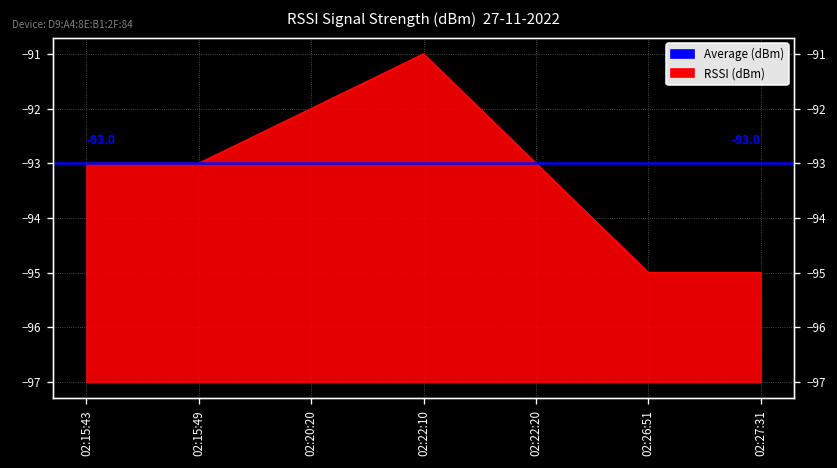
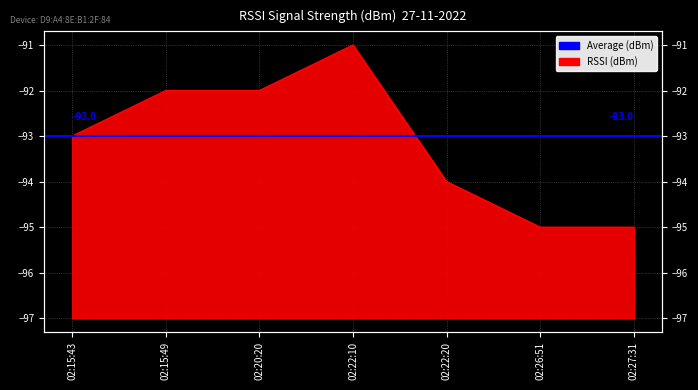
  {
-   "02:15:49": -93,
+   "02:15:49": -92,
    "02:20:20": -92,
    "02:22:10": -91,
-   "02:22:20": -93,
+   "02:22:20": -94,
    "02:26:51": -95,
    "02:27:31": -95
  }
